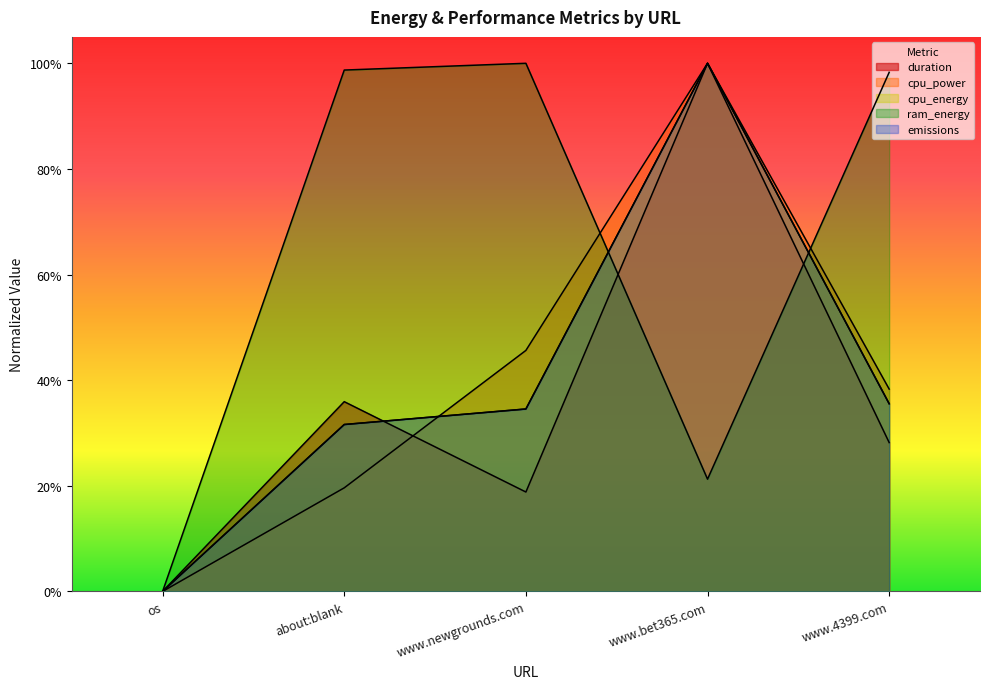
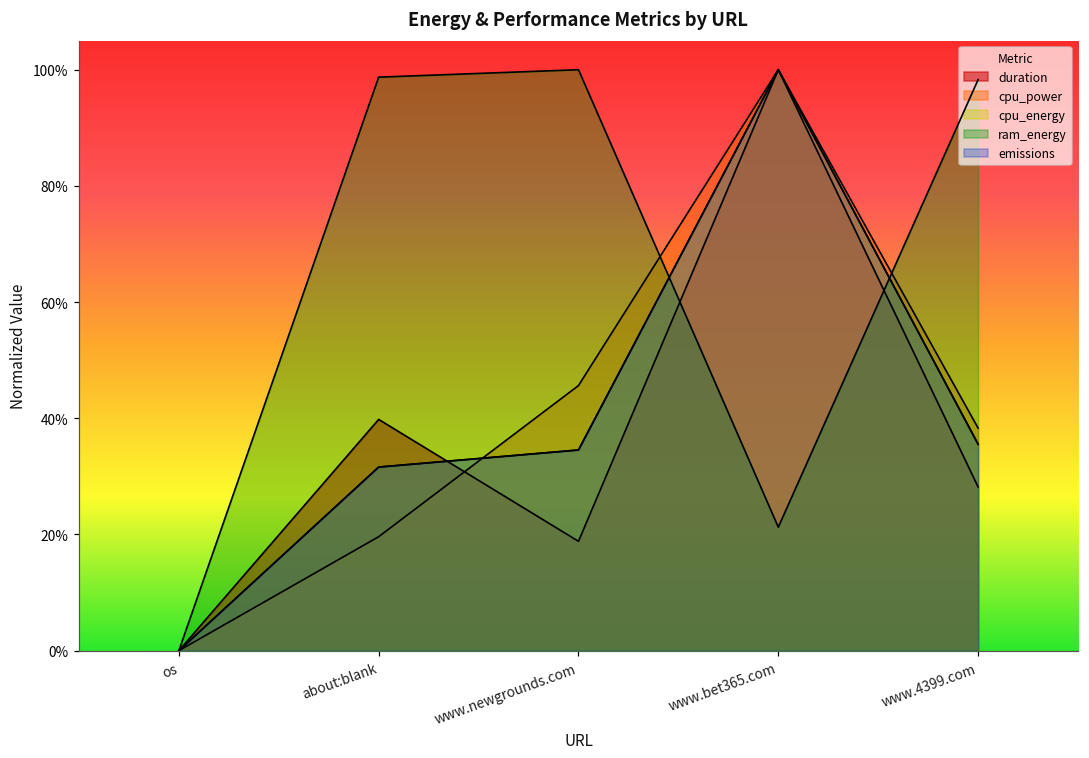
  {
    "duration": {
-     "about:blank": "36%",
+     "about:blank": "40%",
      "www.newgrounds.com": "19%",
      "www.4399.com": "28%"
    },
    "cpu_power": {
      "about:blank": "20%",
      "www.newgrounds.com": "46%",
      "www.4399.com": "38%"
    },
    "emissions": {
      "about:blank": "32%",
      "www.newgrounds.com": "35%",
      "www.4399.com": "36%"
    },
    "ram_energy": {
      "about:blank": "99%",
      "www.newgrounds.com": "100%",
      "www.bet365.com": "21%"
    }
  }
